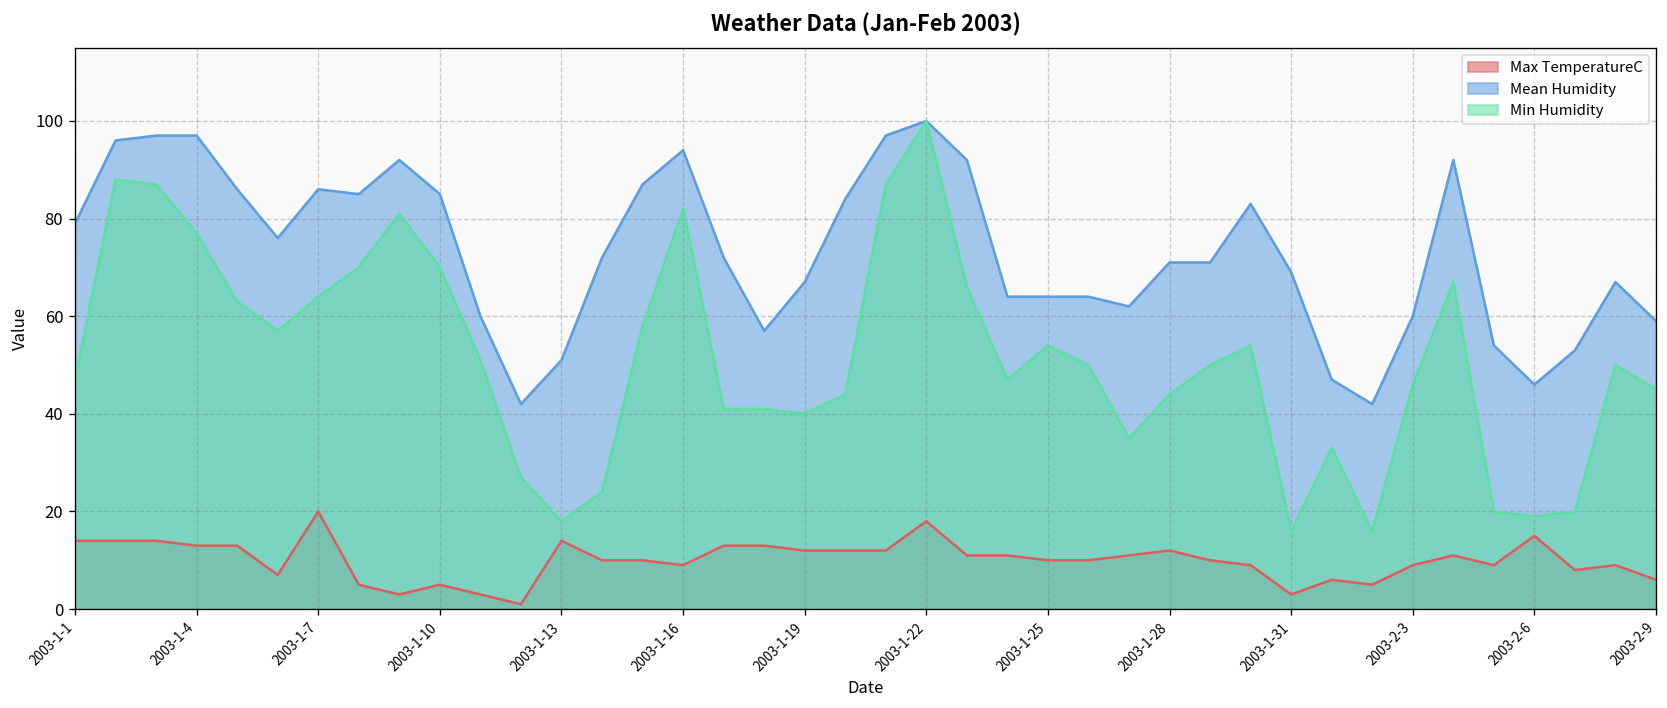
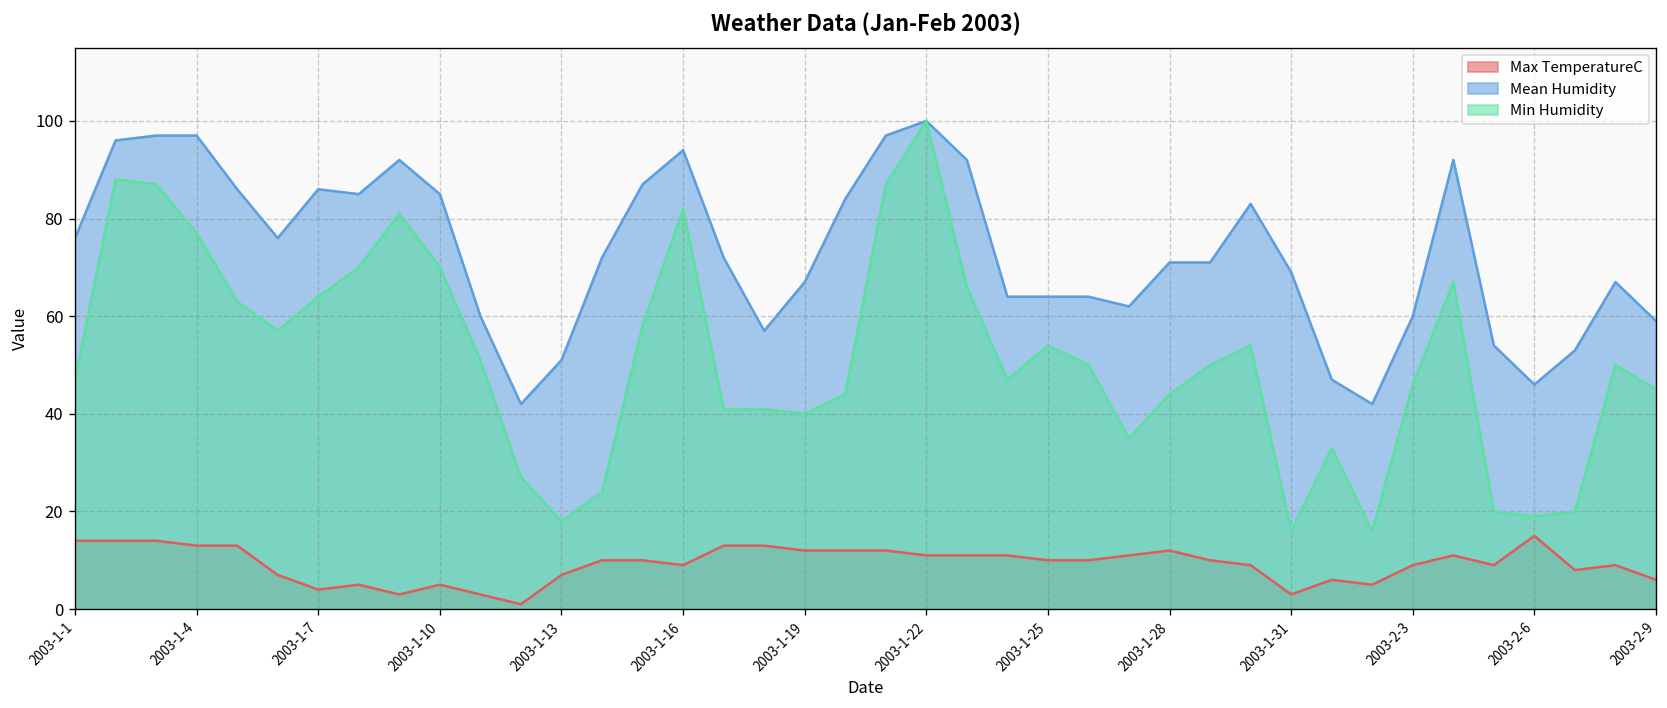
  {
    "Max TemperatureC": {
      "2003-1-1": 14,
      "2003-1-4": 13,
-     "2003-1-7": 20,
+     "2003-1-7": 4,
      "2003-1-10": 5,
-     "2003-1-13": 14,
+     "2003-1-13": 7,
      "2003-1-16": 9,
      "2003-1-19": 12,
-     "2003-1-22": 18,
+     "2003-1-22": 11,
      "2003-1-25": 10,
      "2003-1-28": 12,
      "2003-1-31": 3,
      "2003-2-3": 9,
      "2003-2-6": 15,
      "2003-2-9": 6
    },
    "Mean Humidity": {
-     "2003-1-1": 79,
+     "2003-1-1": 76,
      "2003-1-4": 97,
      "2003-1-7": 86,
      "2003-1-10": 85,
      "2003-1-13": 51,
      "2003-1-16": 94,
      "2003-1-19": 67,
      "2003-1-25": 64,
      "2003-1-28": 71,
      "2003-1-31": 69,
      "2003-2-3": 60,
      "2003-2-6": 46,
      "2003-2-9": 59
    },
    "Min Humidity": {
      "2003-1-1": 47,
      "2003-1-4": 77,
      "2003-1-7": 64,
      "2003-1-10": 70,
      "2003-1-13": 18,
      "2003-1-16": 82,
      "2003-1-19": 40,
      "2003-1-25": 54,
      "2003-1-28": 44,
      "2003-1-31": 16,
      "2003-2-3": 46,
      "2003-2-6": 19,
      "2003-2-9": 45
    }
  }
